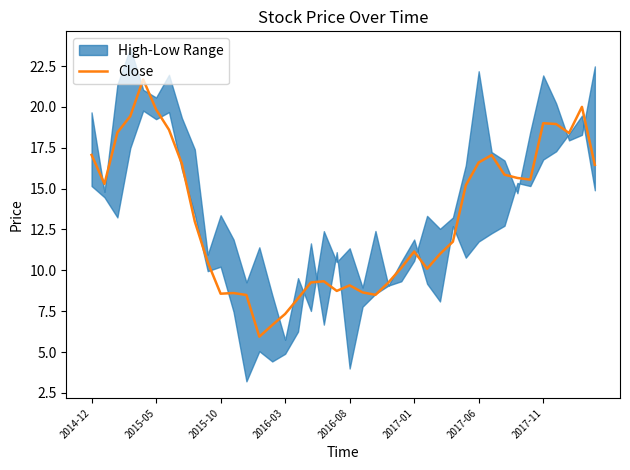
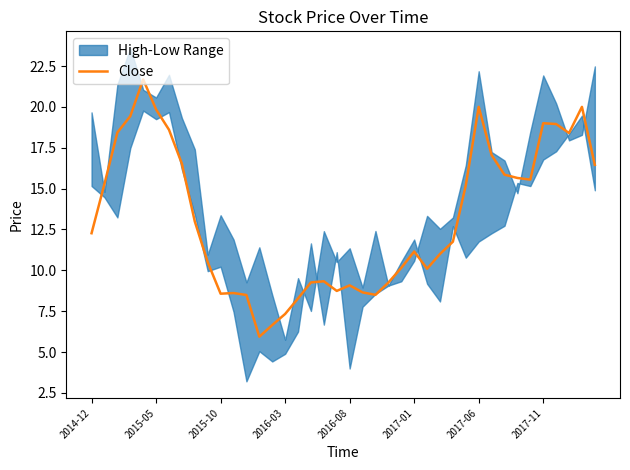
  {
    "Close": {
-     "2014-12": 17.1,
+     "2014-12": 12.3,
      "2015-05": 19.8,
      "2015-10": 8.6,
      "2016-03": 7.3,
      "2016-08": 9.1,
      "2017-01": 11.2,
-     "2017-06": 16.6,
+     "2017-06": 20.0,
      "2017-11": 19.0
    }
  }
